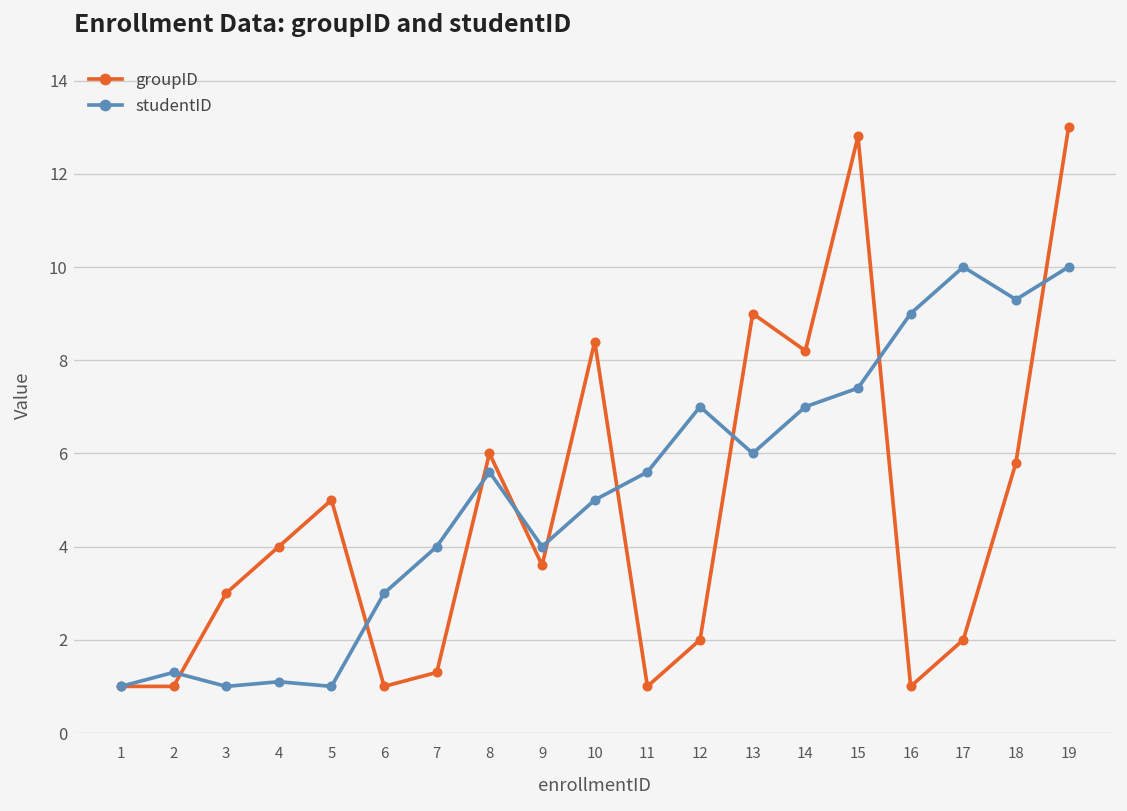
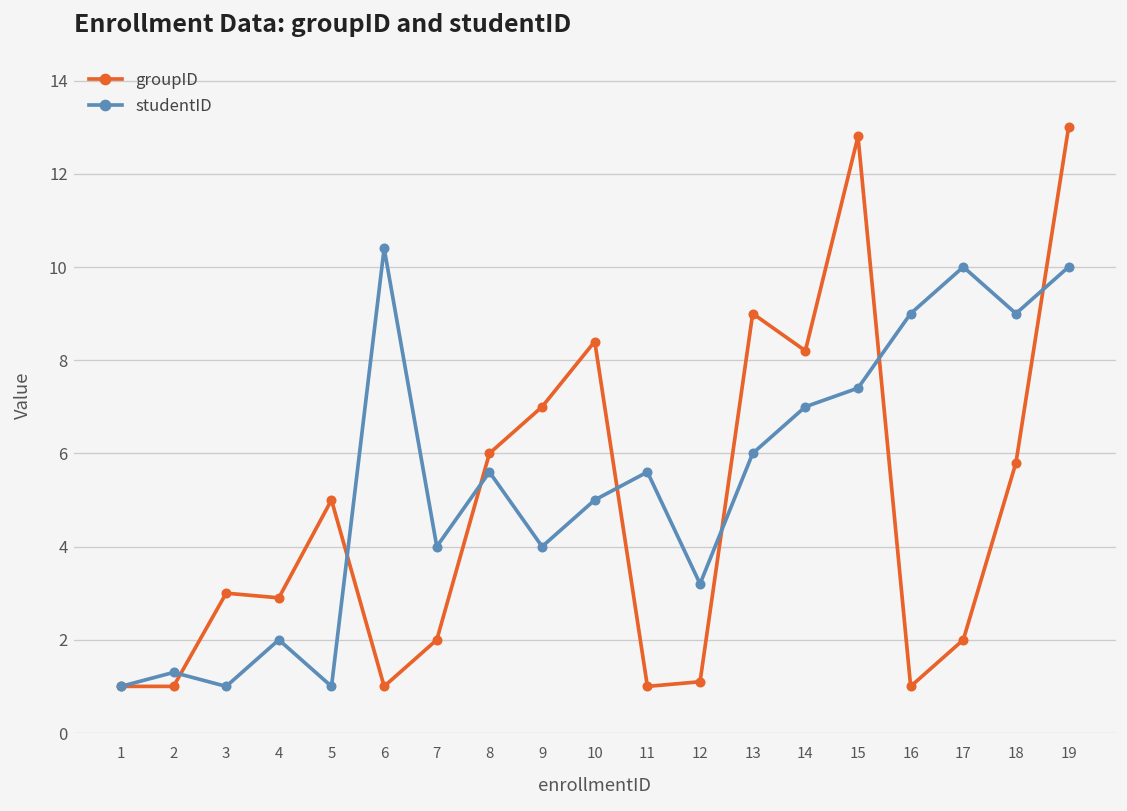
  {
    "groupID": {
      "2": 1.0,
      "3": 3.0,
-     "4": 4.0,
+     "4": 2.9,
      "5": 5.0,
      "6": 1.0,
-     "7": 1.3,
+     "7": 2.0,
      "8": 6.0,
-     "9": 3.6,
+     "9": 7.0,
      "10": 8.4,
      "11": 1.0,
-     "12": 2.0,
+     "12": 1.1,
      "13": 9.0,
      "14": 8.2,
      "15": 12.8,
      "16": 1.0,
      "17": 2.0,
      "18": 5.8,
      "19": 13.0
    },
    "studentID": {
      "2": 1.3,
      "3": 1.0,
-     "4": 1.1,
+     "4": 2.0,
      "5": 1.0,
-     "6": 3.0,
+     "6": 10.4,
      "7": 4.0,
      "8": 5.6,
      "9": 4.0,
      "10": 5.0,
      "11": 5.6,
-     "12": 7.0,
+     "12": 3.2,
      "13": 6.0,
      "14": 7.0,
      "15": 7.4,
      "16": 9.0,
      "17": 10.0,
-     "18": 9.3,
+     "18": 9.0,
      "19": 10.0
    }
  }
